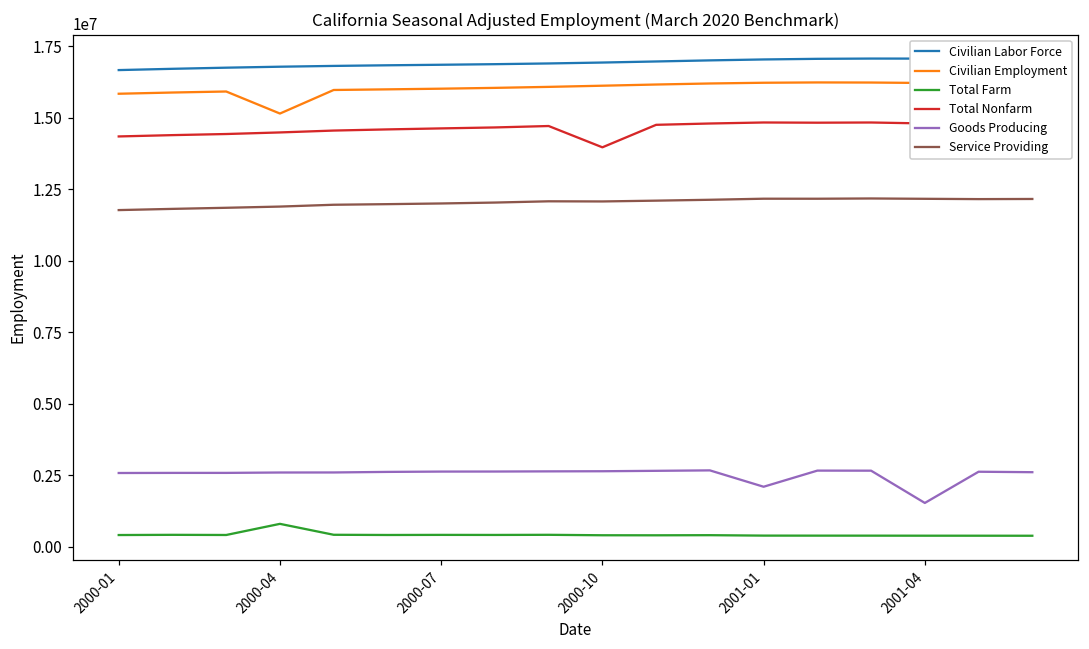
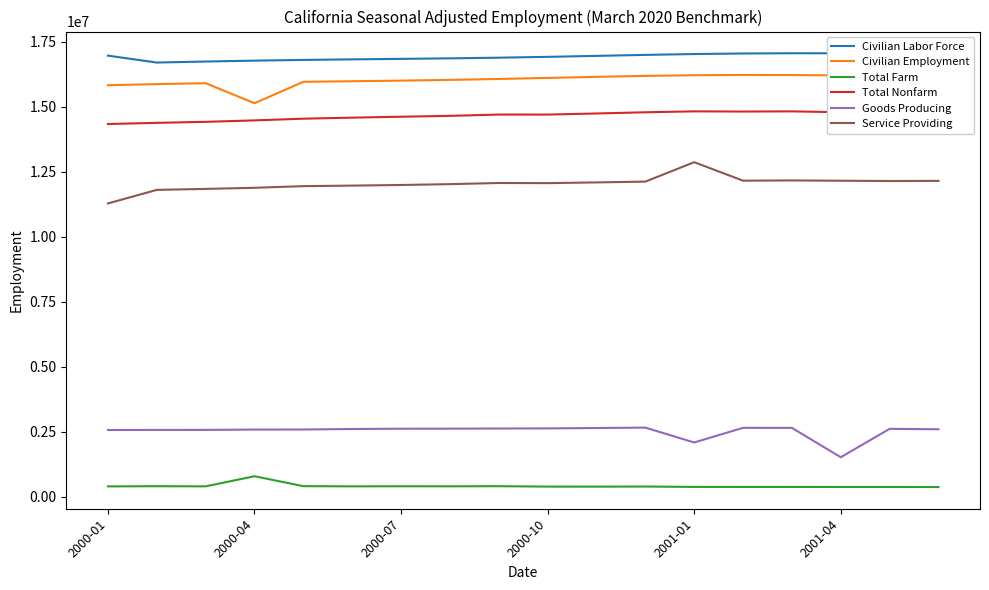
  {
    "Civilian Labor Force": {
-     "2000-01": 16700000,
+     "2000-01": 17000000,
      "2000-04": 16800000,
      "2000-07": 16900000,
      "2000-10": 16900000,
      "2001-01": 17000000
    },
    "Civilian Employment": {
      "2000-01": 15800000,
      "2000-04": 15100000,
      "2000-07": 16000000,
      "2000-10": 16100000,
      "2001-01": 16200000
    },
    "Total Farm": {
      "2000-01": 400000,
      "2000-04": 800000,
      "2000-07": 400000,
      "2000-10": 400000,
      "2001-01": 400000,
      "2001-04": 400000
    },
    "Total Nonfarm": {
      "2000-01": 14300000,
      "2000-04": 14500000,
      "2000-07": 14600000,
-     "2000-10": 14000000,
+     "2000-10": 14700000,
      "2001-01": 14800000
    },
    "Goods Producing": {
      "2000-01": 2600000,
      "2000-04": 2600000,
      "2000-07": 2600000,
      "2000-10": 2600000,
      "2001-01": 2100000,
      "2001-04": 1500000
    },
    "Service Providing": {
-     "2000-01": 11800000,
+     "2000-01": 11300000,
      "2000-04": 11900000,
      "2000-07": 12000000,
      "2000-10": 12100000,
-     "2001-01": 12200000,
+     "2001-01": 12900000,
      "2001-04": 12200000
    }
  }
